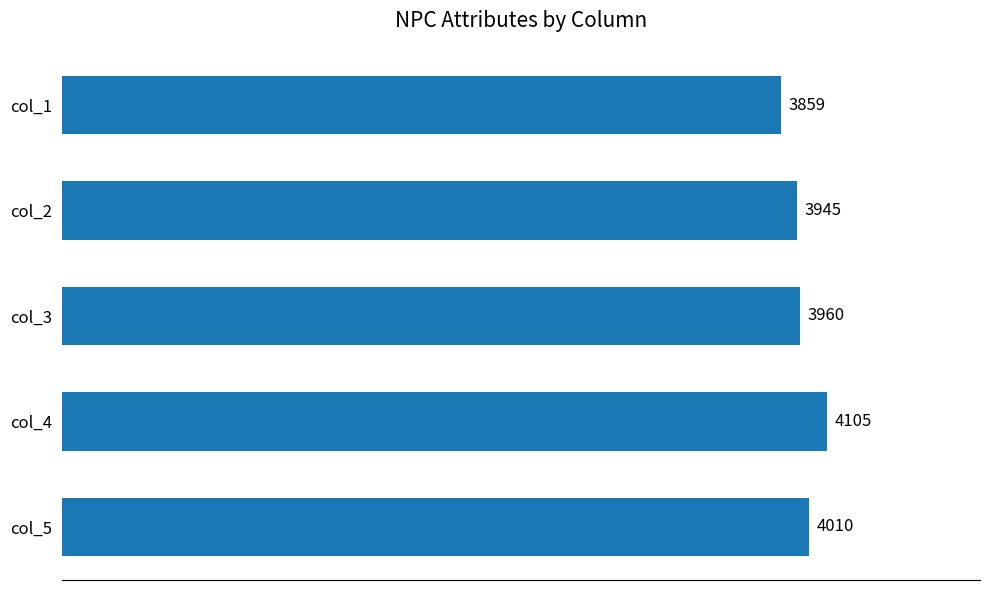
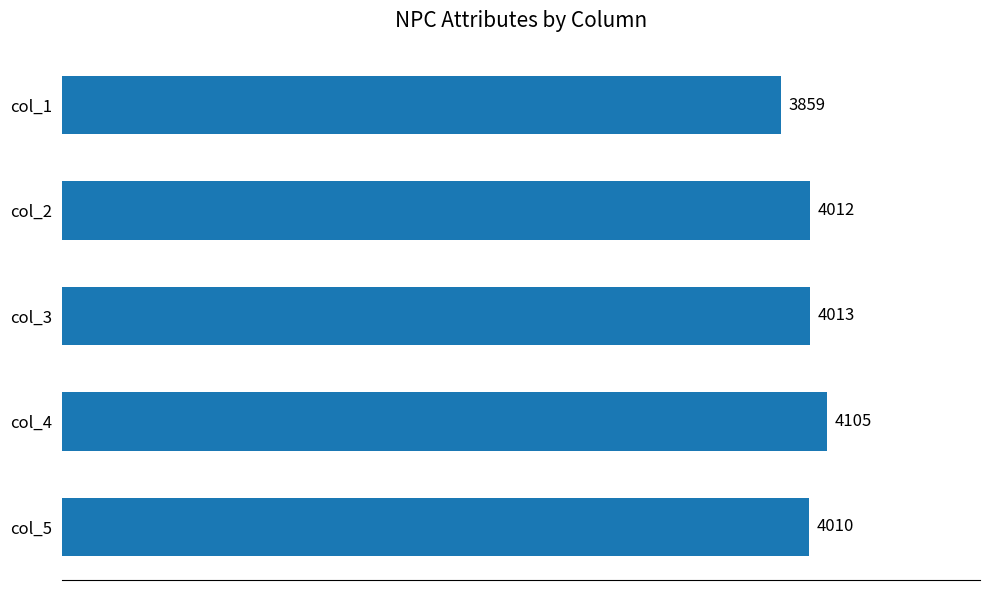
  {
    "col_1": 3859,
-   "col_2": 3945,
-   "col_3": 3960,
+   "col_2": 4012,
+   "col_3": 4013,
    "col_4": 4105,
    "col_5": 4010
  }
